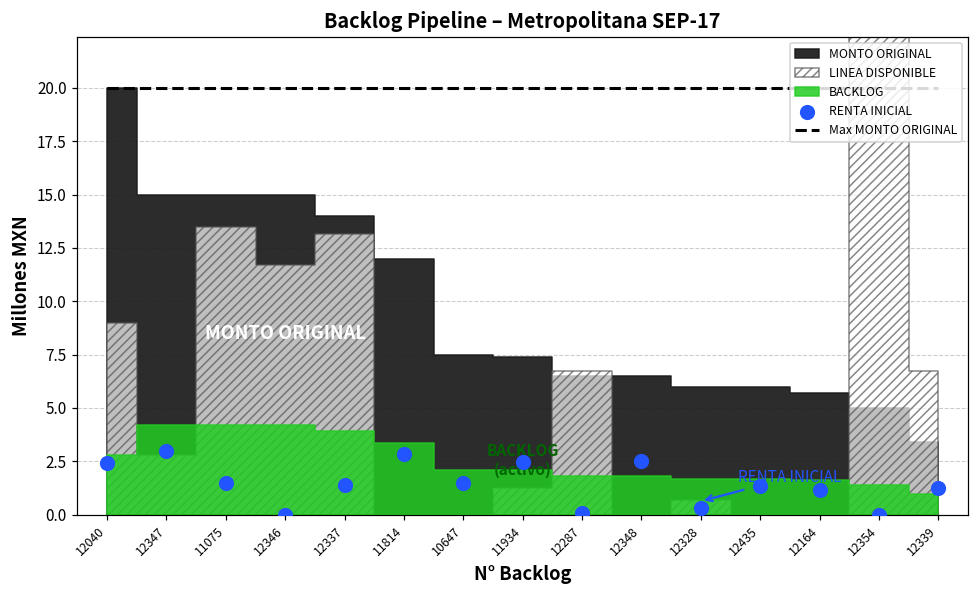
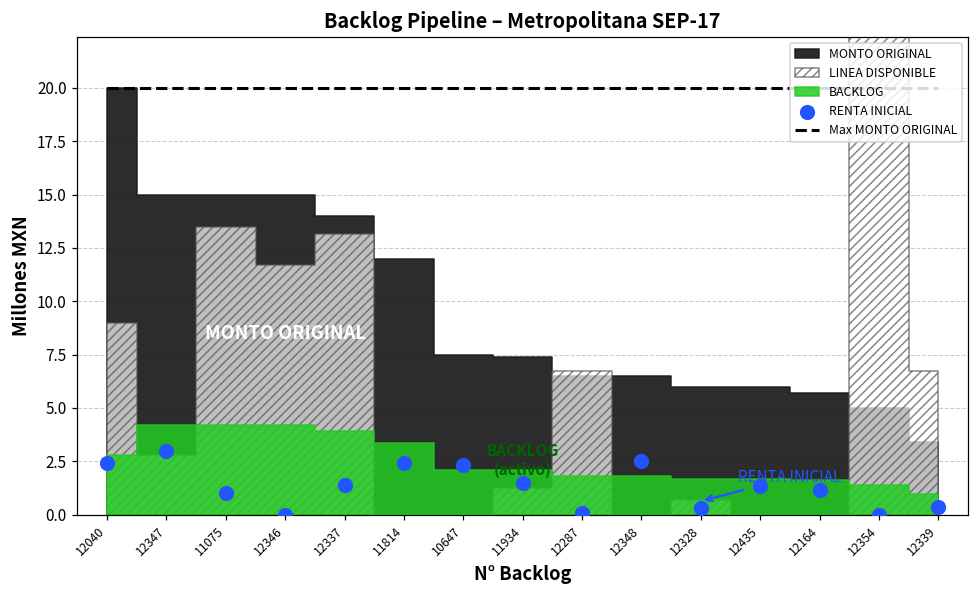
  {
    "RENTA INICIAL": {
-     "11075": 1.5,
-     "11814": 2.8,
-     "10647": 1.5,
-     "11934": 2.5,
-     "12339": 1.3
+     "11075": 1.0,
+     "11814": 2.4,
+     "10647": 2.3,
+     "11934": 1.5,
+     "12339": 0.3
    }
  }
